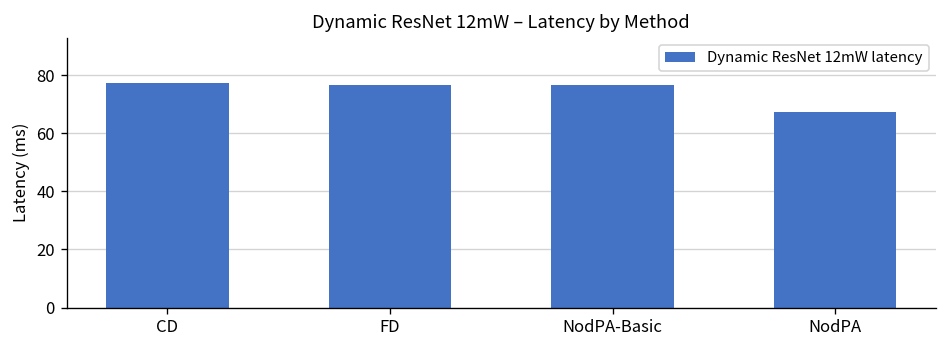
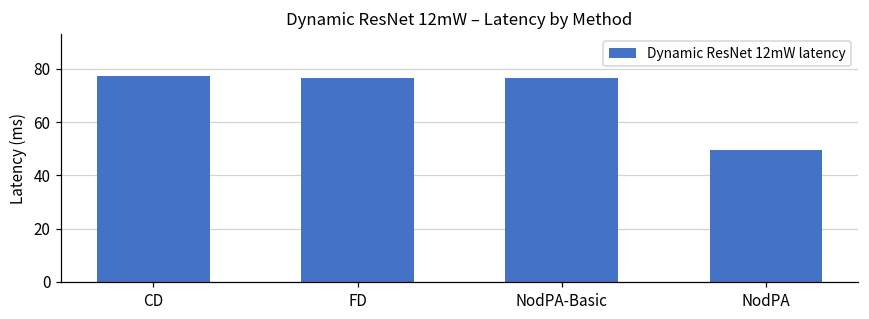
  {
    "CD": 77,
    "FD": 76,
    "NodPA-Basic": 77,
-   "NodPA": 67
+   "NodPA": 49
  }
